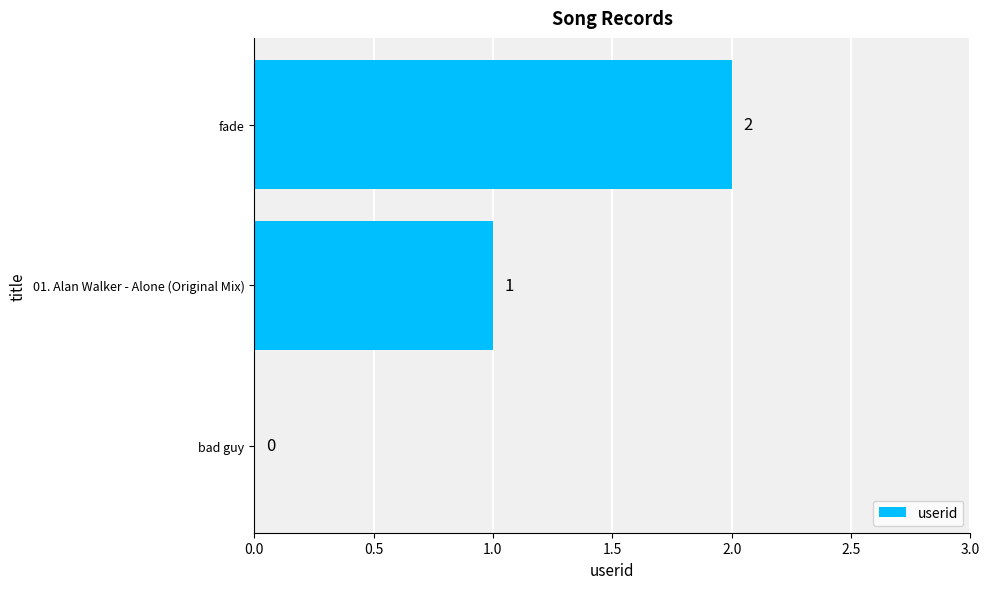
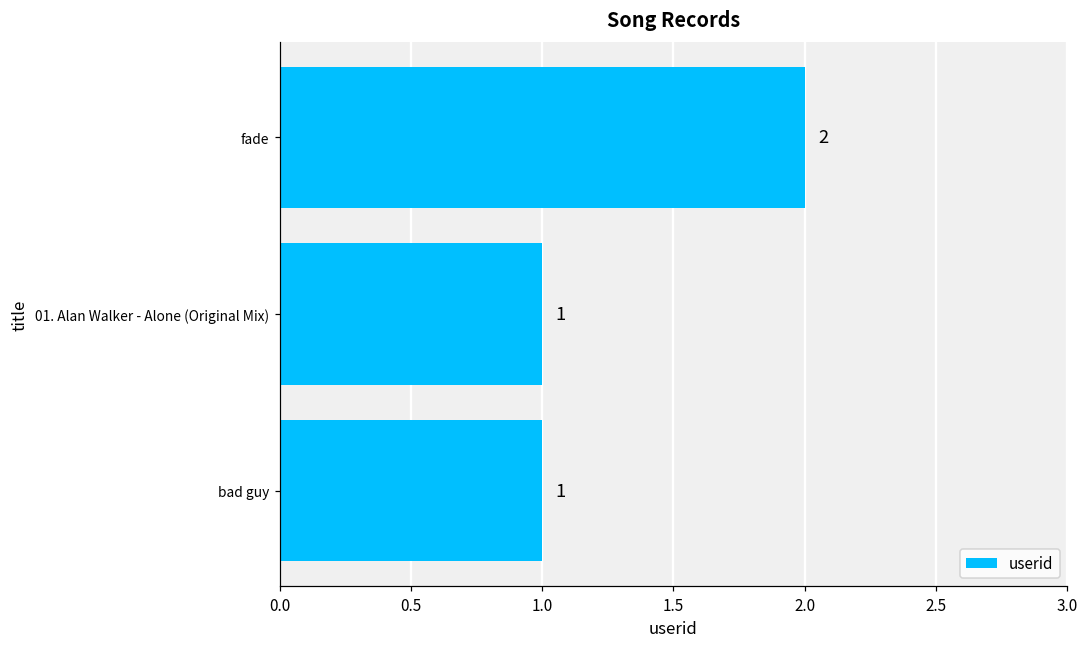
  {
    "fade": 2,
    "01. Alan Walker - Alone (Original Mix)": 1,
-   "bad guy": 0
+   "bad guy": 1
  }
